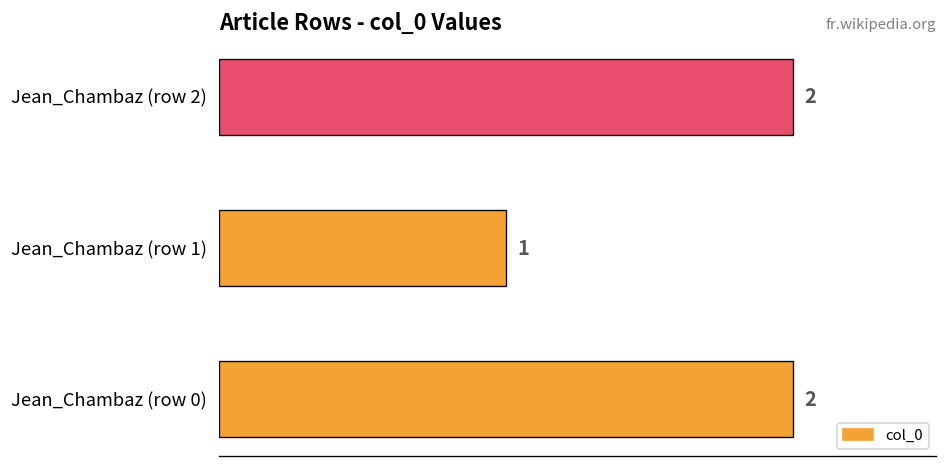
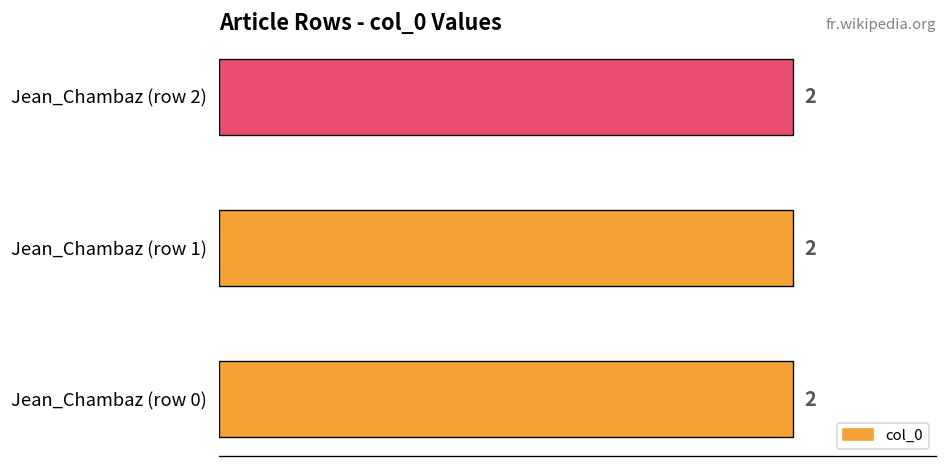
  {
    "Jean_Chambaz (row 2)": 2,
-   "Jean_Chambaz (row 1)": 1,
+   "Jean_Chambaz (row 1)": 2,
    "Jean_Chambaz (row 0)": 2
  }
